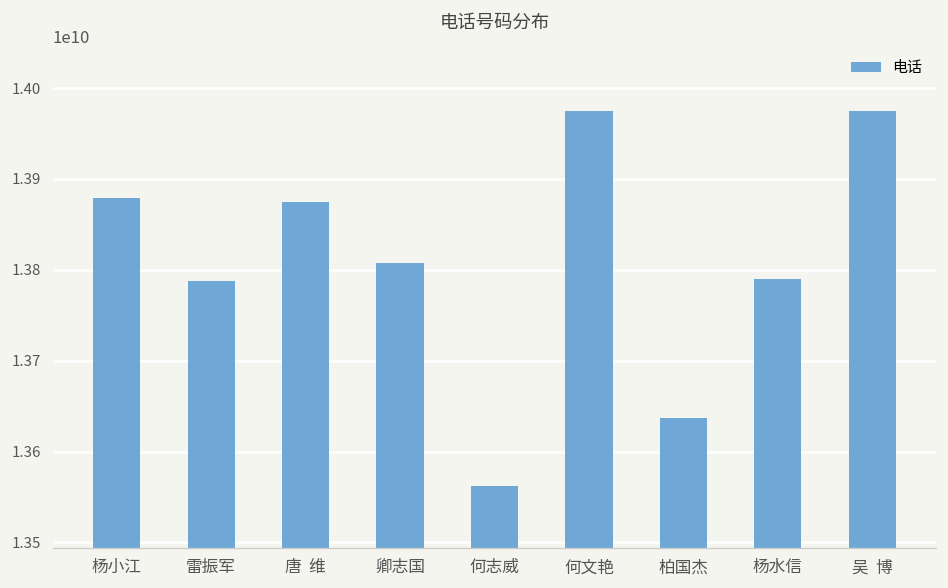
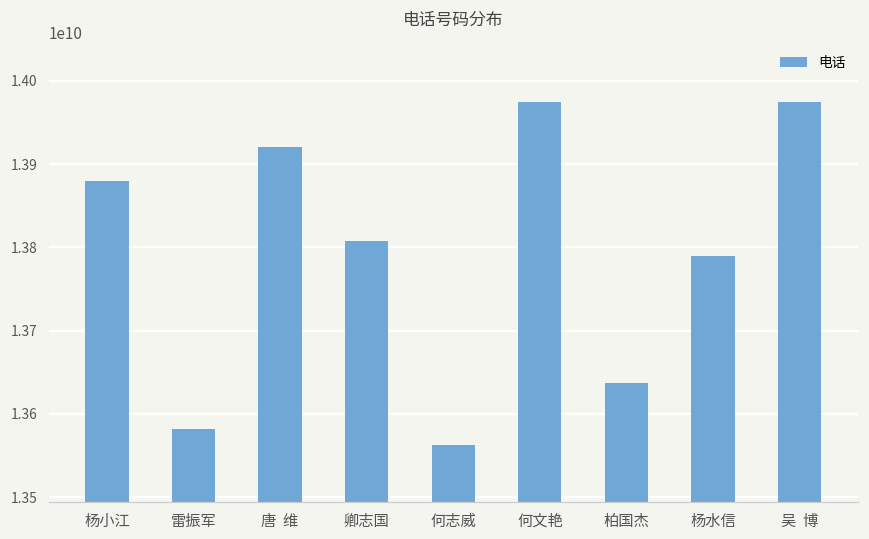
  {
    "杨小江": 13880000000,
-   "雷振军": 13790000000,
-   "唐 维": 13870000000,
+   "雷振军": 13580000000,
+   "唐 维": 13920000000,
    "卿志国": 13810000000,
    "何志威": 13560000000,
    "何文艳": 13970000000,
    "柏国杰": 13640000000,
    "杨水信": 13790000000,
    "吴 博": 13970000000
  }
